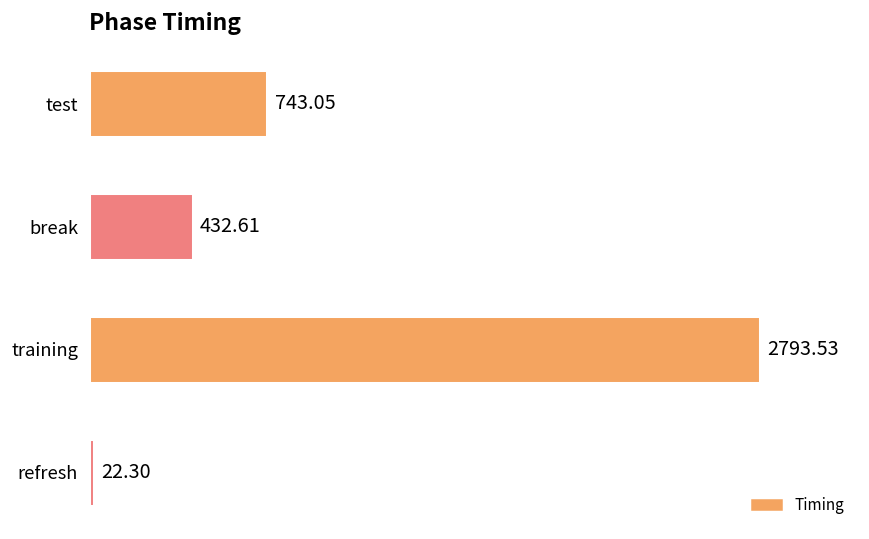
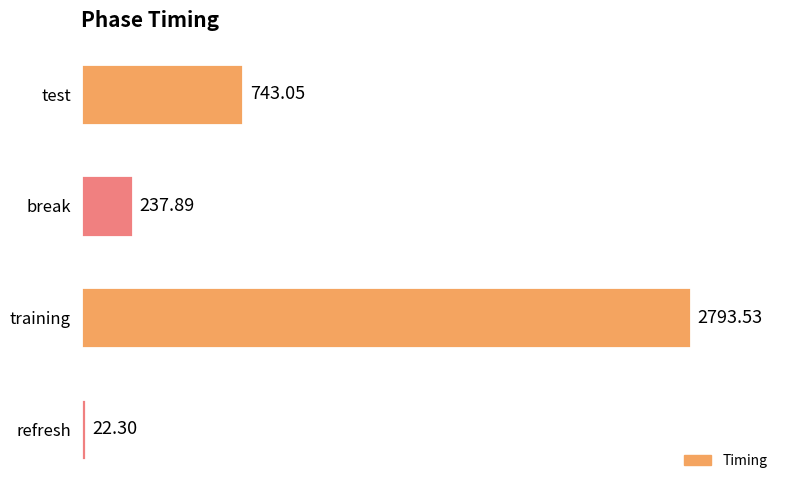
  {
    "test": 743.05,
-   "break": 432.61,
+   "break": 237.89,
    "training": 2793.53,
    "refresh": 22.30
  }
